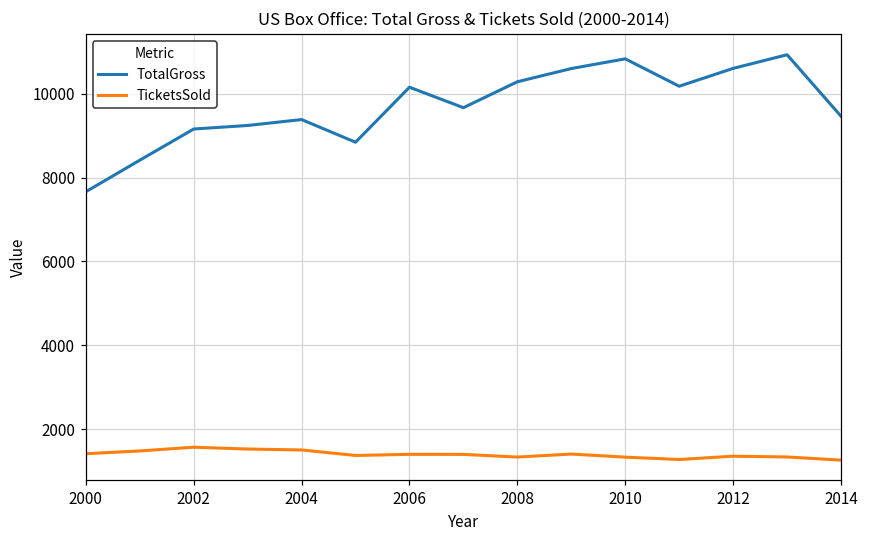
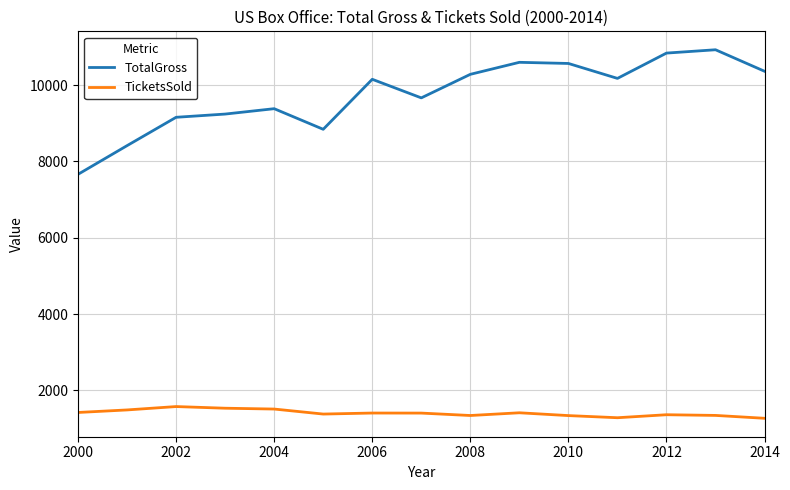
  {
    "TotalGross": {
      "2000": 7700,
      "2002": 9200,
      "2004": 9400,
      "2006": 10200,
      "2008": 10300,
-     "2010": 10800,
-     "2012": 10600,
-     "2014": 9500
+     "2010": 10600,
+     "2012": 10800,
+     "2014": 10400
    },
    "TicketsSold": {
      "2000": 1400,
      "2002": 1600,
      "2004": 1500,
      "2006": 1400,
      "2008": 1300,
      "2010": 1300,
      "2012": 1400,
      "2014": 1300
    }
  }
